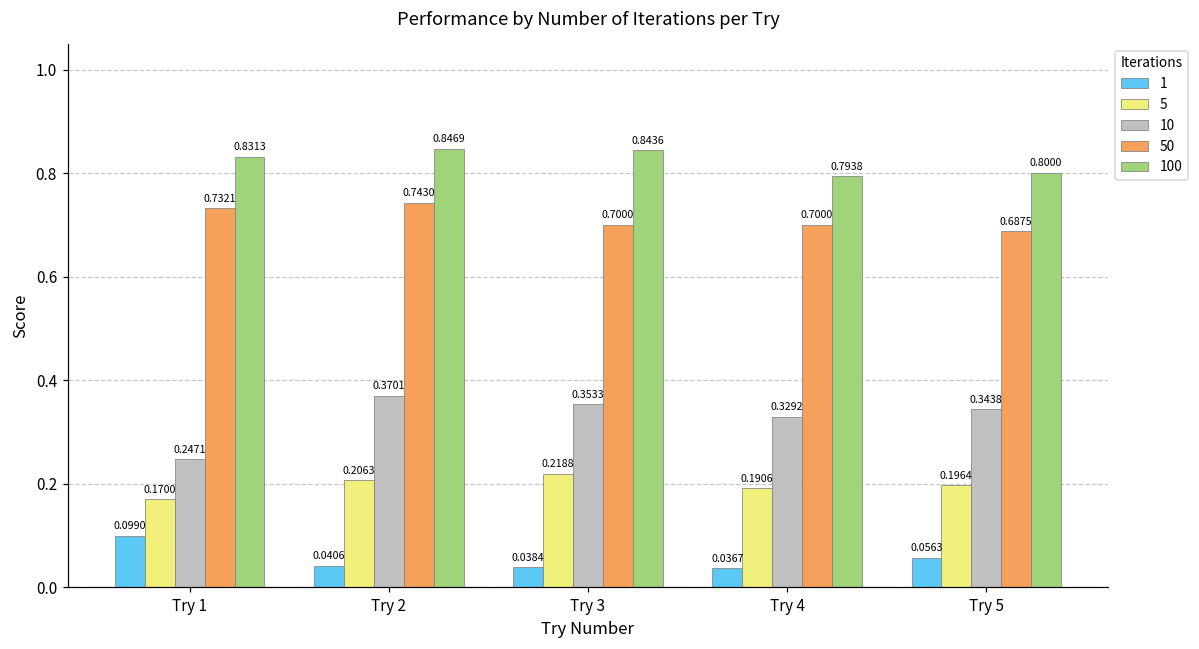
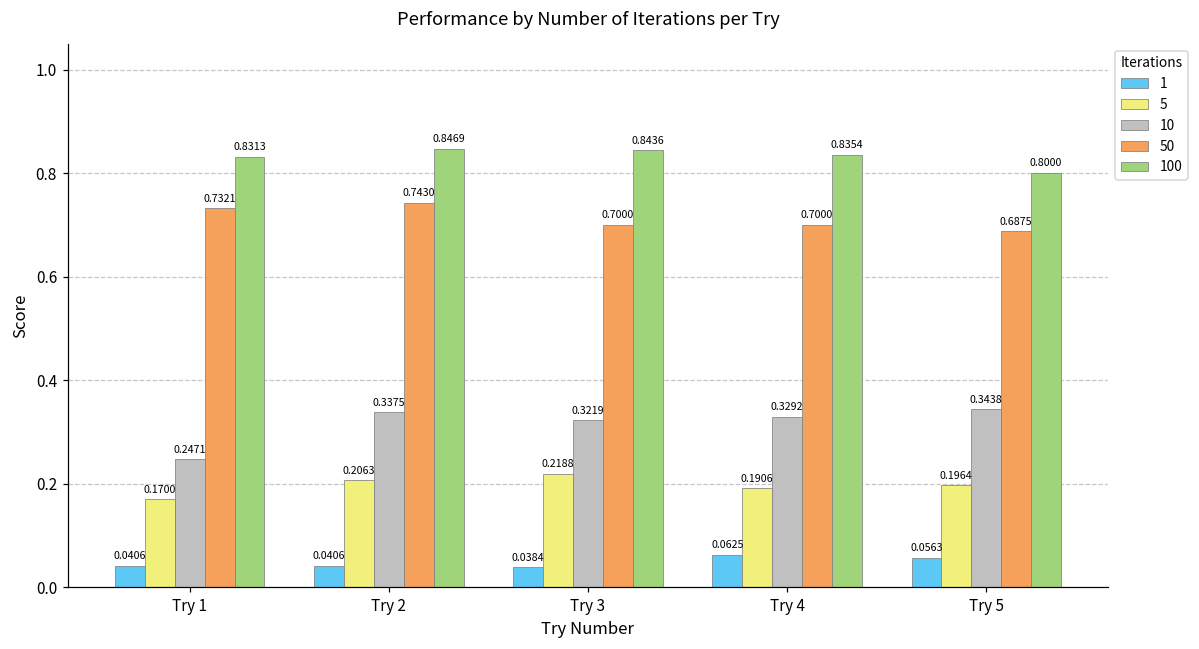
  {
    "1": {
-     "Try 1": 0.0990,
+     "Try 1": 0.0406,
      "Try 2": 0.0406,
      "Try 3": 0.0384,
-     "Try 4": 0.0367,
+     "Try 4": 0.0625,
      "Try 5": 0.0563
    },
    "5": {
      "Try 1": 0.1700,
      "Try 2": 0.2063,
      "Try 3": 0.2188,
      "Try 4": 0.1906,
      "Try 5": 0.1964
    },
    "10": {
      "Try 1": 0.2471,
-     "Try 2": 0.3701,
-     "Try 3": 0.3533,
+     "Try 2": 0.3375,
+     "Try 3": 0.3219,
      "Try 4": 0.3292,
      "Try 5": 0.3438
    },
    "50": {
      "Try 1": 0.7321,
      "Try 2": 0.7430,
      "Try 3": 0.7000,
      "Try 4": 0.7000,
      "Try 5": 0.6875
    },
    "100": {
      "Try 1": 0.8313,
      "Try 2": 0.8469,
      "Try 3": 0.8436,
-     "Try 4": 0.7938,
+     "Try 4": 0.8354,
      "Try 5": 0.8000
    }
  }
